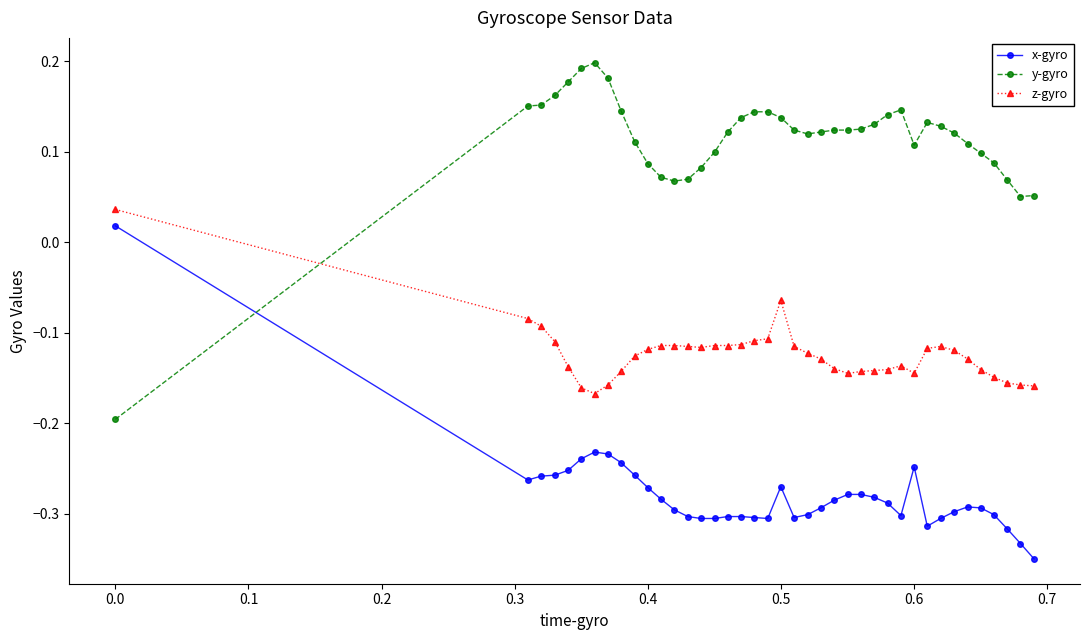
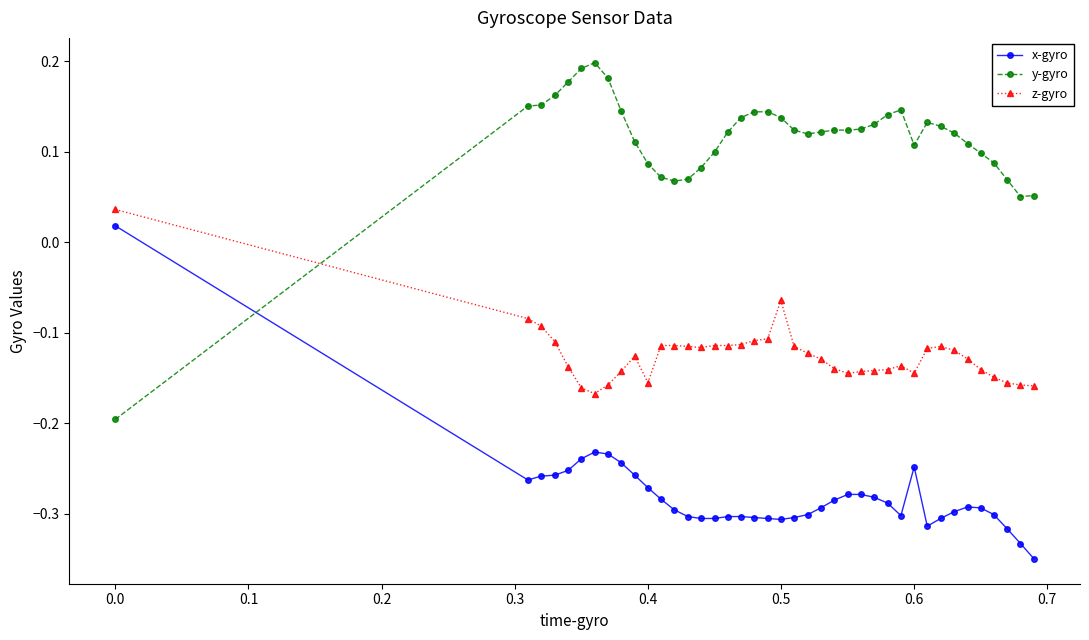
  {
    "x-gyro": {
      "0.0": 0.02,
      "0.4": -0.27,
-     "0.5": -0.27,
+     "0.5": -0.31,
      "0.6": -0.25
    },
    "y-gyro": {
      "0.0": -0.20,
      "0.4": 0.09,
      "0.5": 0.14,
      "0.6": 0.11
    },
    "z-gyro": {
      "0.0": 0.04,
-     "0.4": -0.12,
+     "0.4": -0.16,
      "0.5": -0.06,
      "0.6": -0.14
    }
  }
